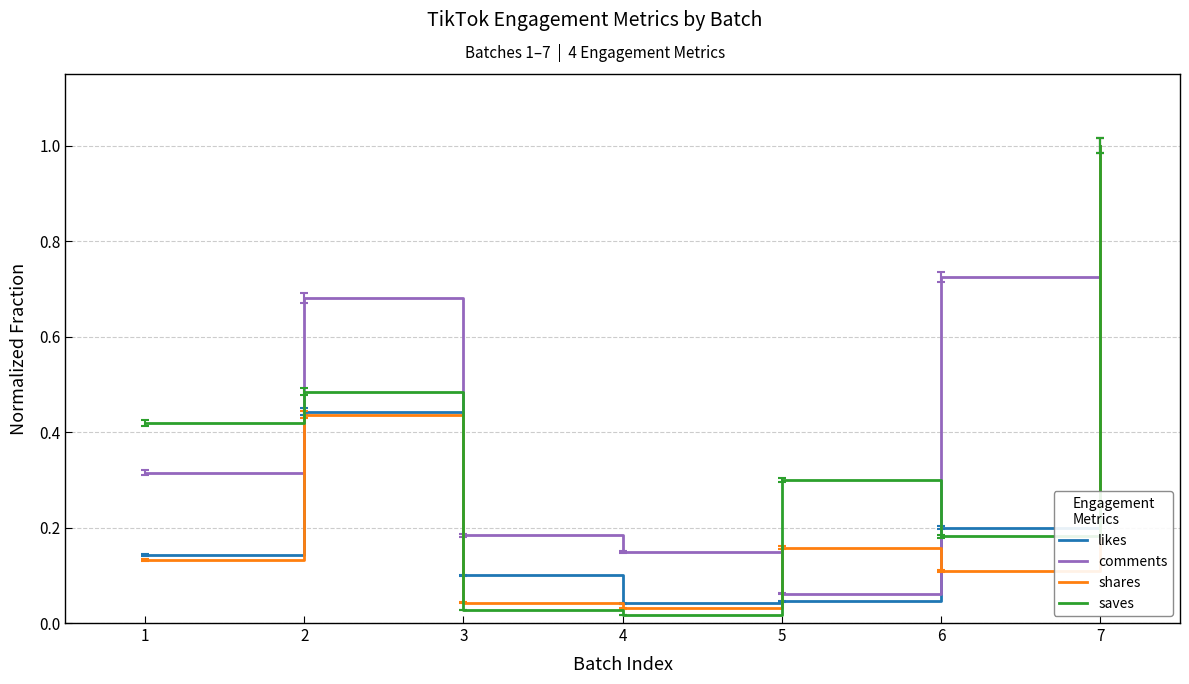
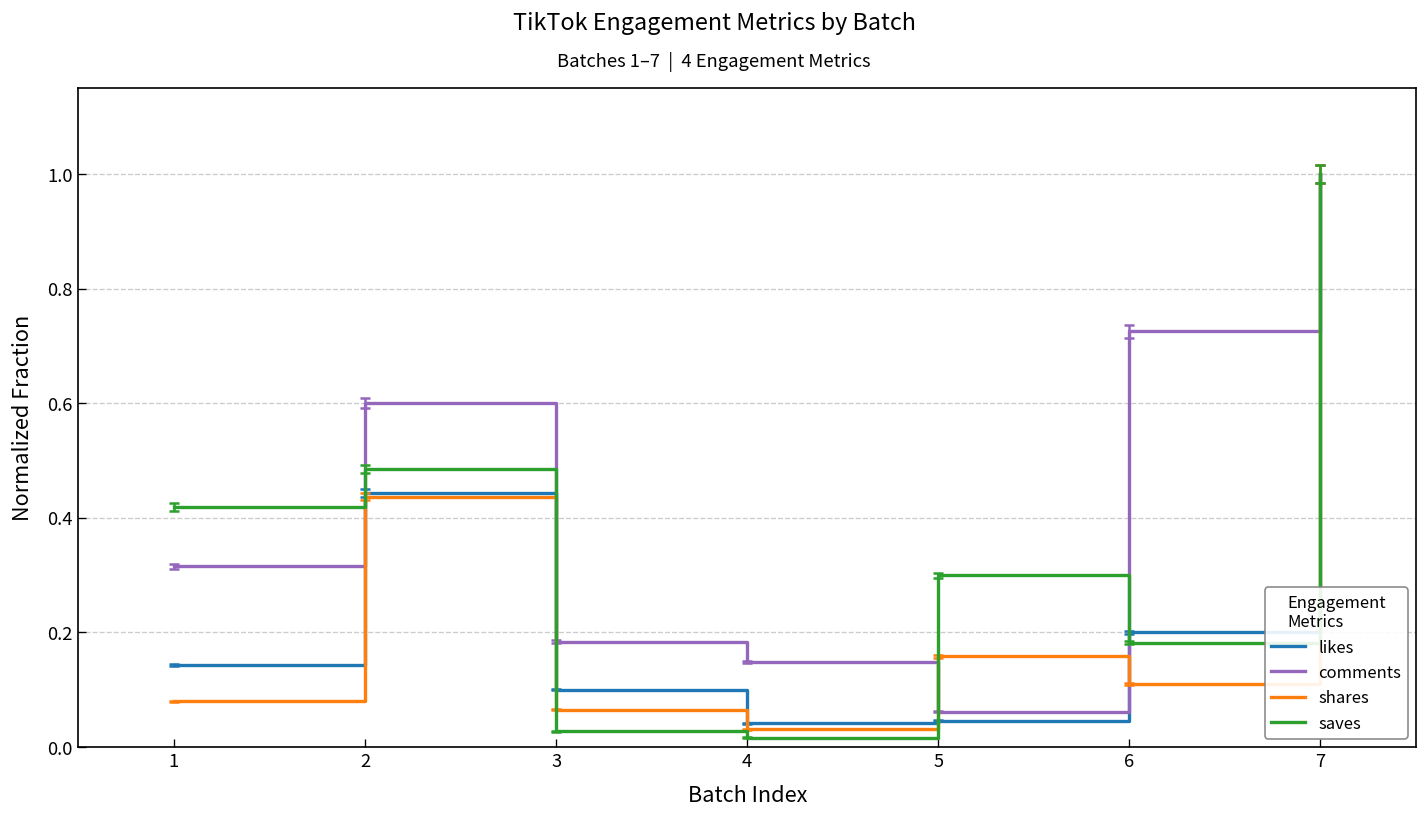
  {
    "comments": {
-     "2": 0.68,
+     "2": 0.60,
      "6": 0.73
    },
    "shares": {
-     "1": 0.13,
-     "3": 0.04
+     "1": 0.08,
+     "3": 0.07
    },
    "saves": {
      "1": 0.42,
      "2": 0.48
    }
  }
